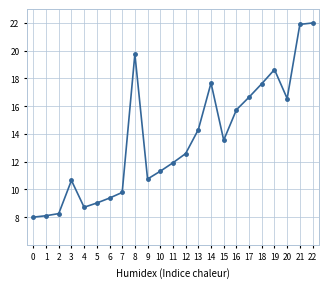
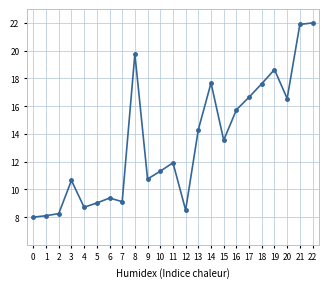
  {
    "0": 8.0,
    "1": 8.1,
    "2": 8.3,
    "3": 10.6,
    "4": 8.7,
    "5": 9.0,
    "6": 9.4,
-   "7": 9.8,
+   "7": 9.1,
    "8": 19.8,
    "9": 10.7,
    "10": 11.3,
    "11": 11.9,
-   "12": 12.6,
+   "12": 8.5,
    "13": 14.3,
    "14": 17.7,
    "15": 13.5,
    "16": 15.7,
    "17": 16.7,
    "18": 17.6,
    "19": 18.6,
    "20": 16.6,
    "21": 21.9,
    "22": 22.0
  }
